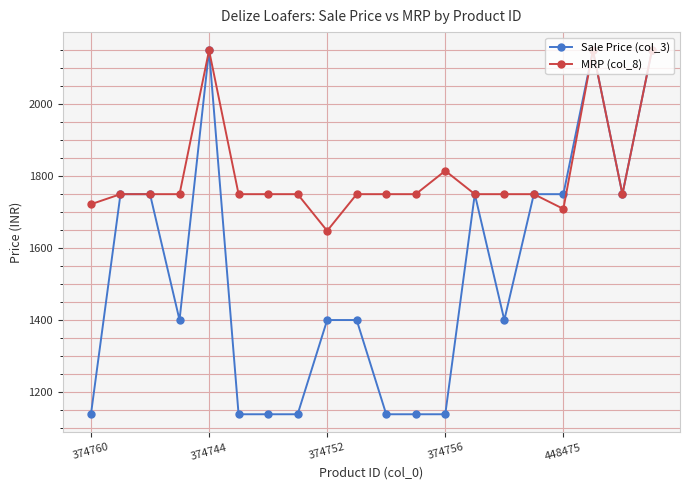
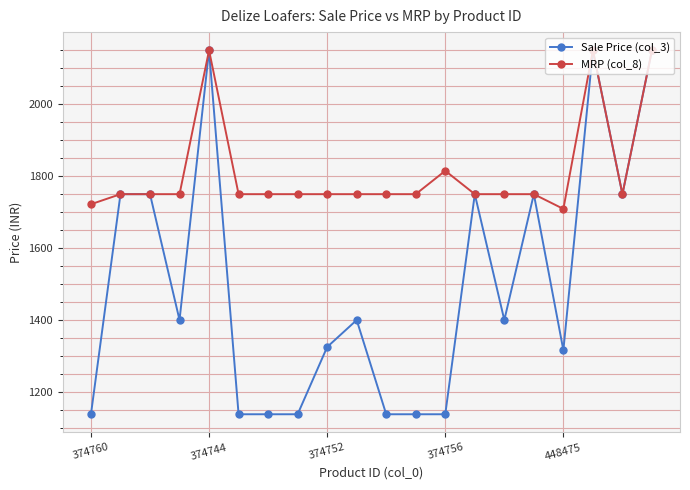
  {
    "Sale Price (col_3)": {
      "374760": 1140,
-     "374752": 1400,
+     "374752": 1320,
      "374756": 1140,
-     "448475": 1750
+     "448475": 1320
    },
    "MRP (col_8)": {
      "374760": 1720,
-     "374752": 1650,
+     "374752": 1750,
      "374756": 1810,
      "448475": 1710
    }
  }
